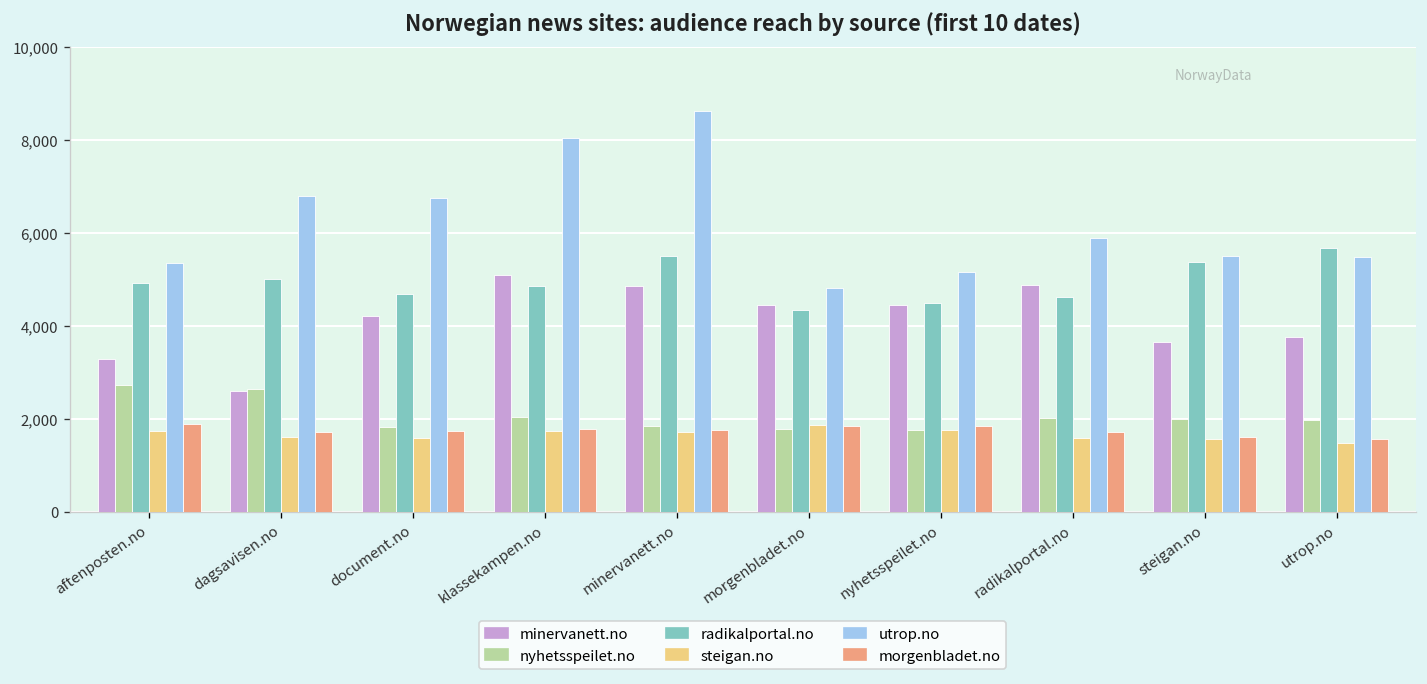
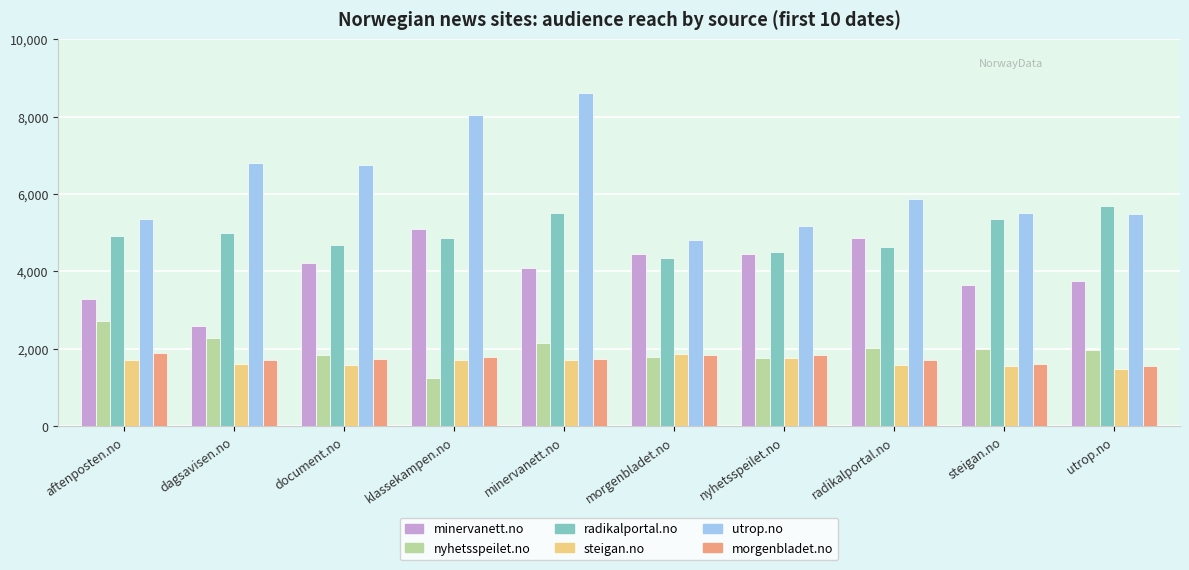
  {
    "minervanett.no": {
      "aftenposten.no": "3,300",
      "dagsavisen.no": "2,600",
      "document.no": "4,200",
      "klassekampen.no": "5,100",
-     "minervanett.no": "4,900",
+     "minervanett.no": "4,100",
      "morgenbladet.no": "4,500",
      "nyhetsspeilet.no": "4,500",
      "radikalportal.no": "4,900",
      "steigan.no": "3,700",
      "utrop.no": "3,800"
    },
    "nyhetsspeilet.no": {
      "aftenposten.no": "2,700",
-     "dagsavisen.no": "2,600",
+     "dagsavisen.no": "2,300",
      "document.no": "1,800",
-     "klassekampen.no": "2,000",
-     "minervanett.no": "1,800",
+     "klassekampen.no": "1,200",
+     "minervanett.no": "2,200",
      "morgenbladet.no": "1,800",
      "nyhetsspeilet.no": "1,800",
      "radikalportal.no": "2,000",
      "steigan.no": "2,000",
      "utrop.no": "2,000"
    }
  }
